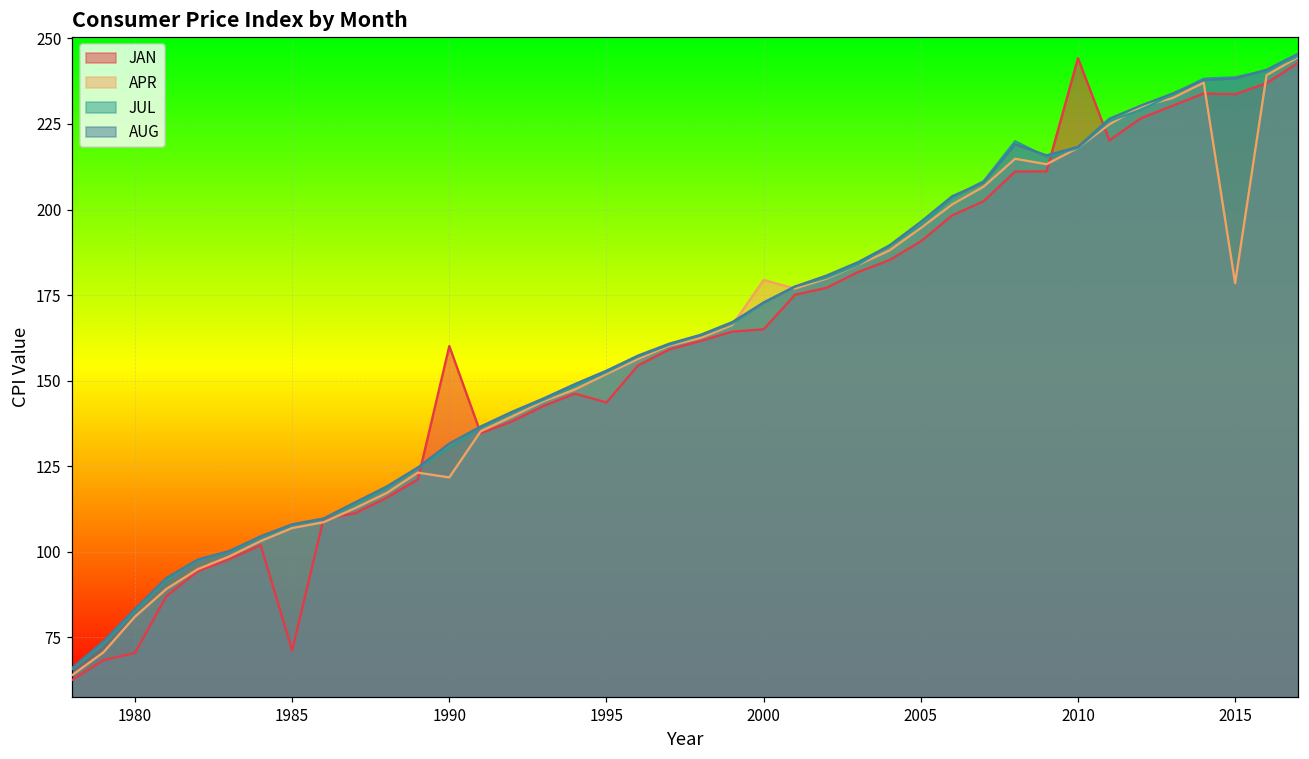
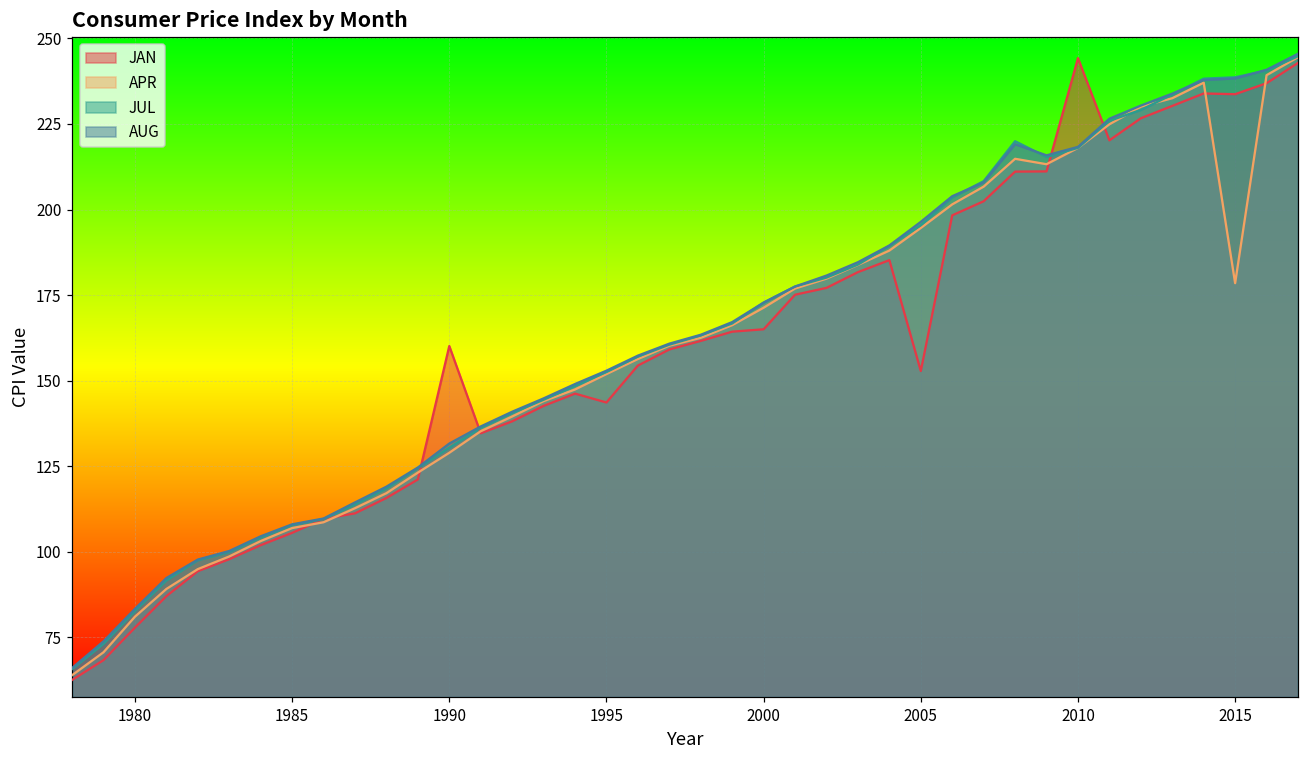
  {
    "JAN": {
-     "1980": 70,
-     "1985": 71,
+     "1980": 78,
+     "1985": 106,
      "1990": 160,
      "1995": 144,
      "2000": 165,
-     "2005": 191,
+     "2005": 153,
      "2010": 244,
      "2015": 234
    },
    "APR": {
      "1980": 81,
      "1985": 107,
-     "1990": 122,
-     "2000": 179,
+     "1990": 129,
+     "2000": 171,
      "2015": 178
    }
  }
